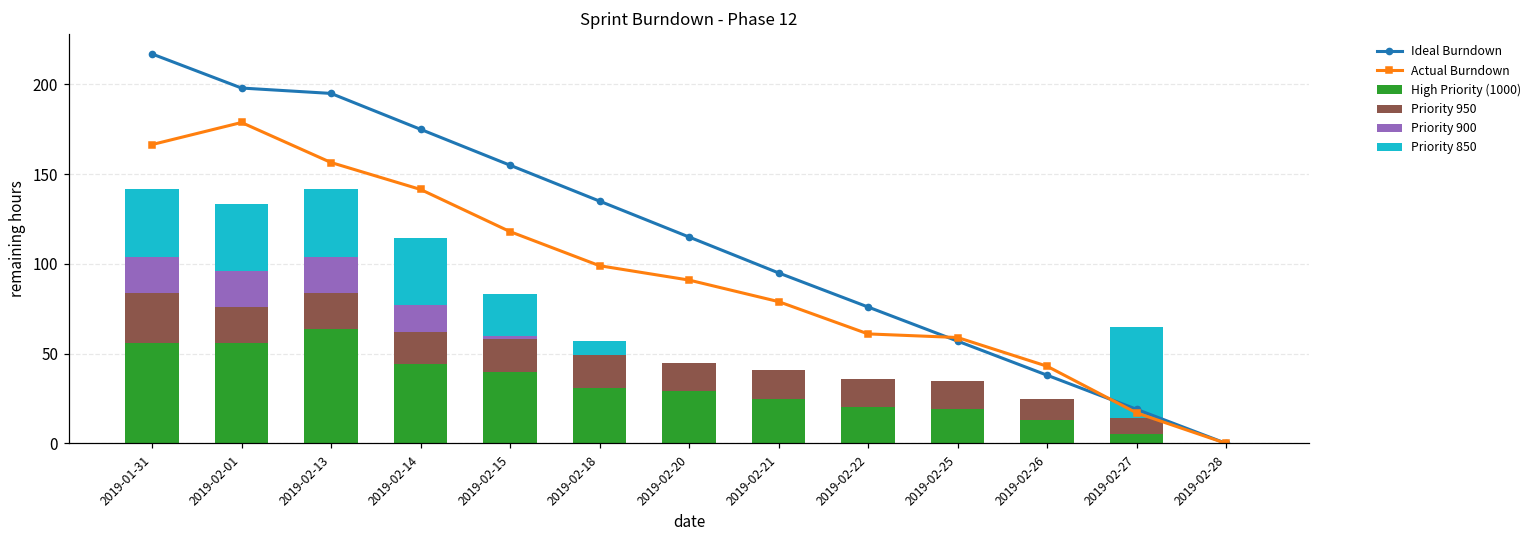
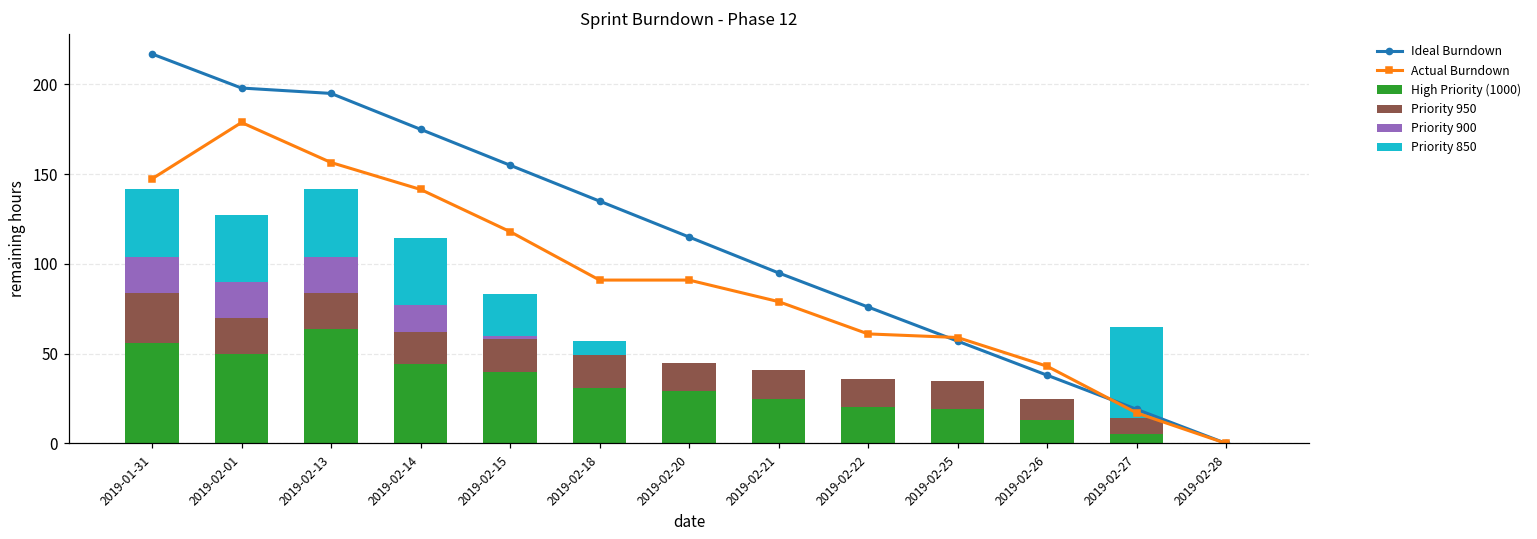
  {
    "Ideal Burndown": {
      "2019-01-31": 217,
      "2019-02-01": 198,
      "2019-02-13": 195,
      "2019-02-14": 175,
      "2019-02-15": 155,
      "2019-02-18": 135,
      "2019-02-20": 115,
      "2019-02-21": 95,
      "2019-02-22": 76,
      "2019-02-25": 57,
      "2019-02-26": 38,
      "2019-02-27": 19
    },
    "High Priority (1000)": {
      "2019-01-31": 56,
-     "2019-02-01": 56,
+     "2019-02-01": 50,
      "2019-02-13": 64,
      "2019-02-14": 44,
      "2019-02-15": 40,
      "2019-02-18": 31,
      "2019-02-20": 29,
      "2019-02-21": 25,
      "2019-02-22": 20,
      "2019-02-25": 19,
      "2019-02-26": 13,
      "2019-02-27": 5,
      "2019-02-28": 0
    },
    "Actual Burndown": {
-     "2019-01-31": 167,
+     "2019-01-31": 147,
      "2019-02-01": 179,
      "2019-02-13": 157,
      "2019-02-14": 142,
      "2019-02-15": 118,
-     "2019-02-18": 99,
+     "2019-02-18": 91,
      "2019-02-20": 91,
      "2019-02-21": 79,
      "2019-02-22": 61,
      "2019-02-25": 59,
      "2019-02-26": 43,
      "2019-02-27": 17
    },
    "Priority 950": {
      "2019-01-31": 28,
      "2019-02-01": 20,
      "2019-02-13": 20,
      "2019-02-14": 18,
      "2019-02-15": 18,
      "2019-02-18": 18,
      "2019-02-20": 16,
      "2019-02-21": 16,
      "2019-02-22": 16,
      "2019-02-25": 16,
      "2019-02-26": 12,
      "2019-02-27": 9,
      "2019-02-28": 0
    },
    "Priority 900": {
      "2019-01-31": 20,
      "2019-02-01": 20,
      "2019-02-13": 20,
      "2019-02-14": 15,
      "2019-02-15": 2,
      "2019-02-18": 0,
      "2019-02-20": 0,
      "2019-02-21": 0,
      "2019-02-22": 0,
      "2019-02-25": 0,
      "2019-02-26": 0,
      "2019-02-27": 0,
      "2019-02-28": 0
    },
    "Priority 850": {
      "2019-01-31": 38,
      "2019-02-01": 38,
      "2019-02-13": 38,
      "2019-02-14": 38,
      "2019-02-15": 23,
      "2019-02-18": 8,
      "2019-02-20": 0,
      "2019-02-21": 0,
      "2019-02-22": 0,
      "2019-02-25": 0,
      "2019-02-26": 0,
      "2019-02-27": 51,
      "2019-02-28": 0
    }
  }
